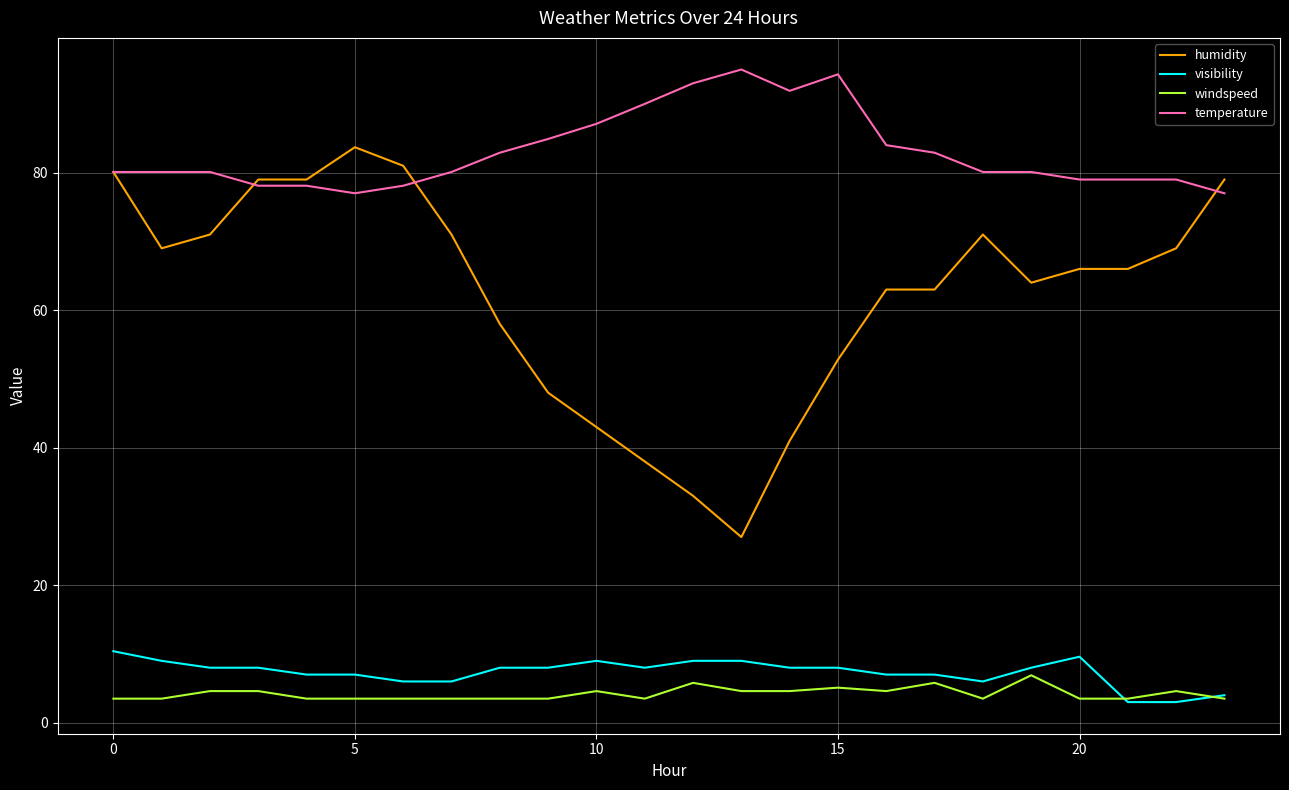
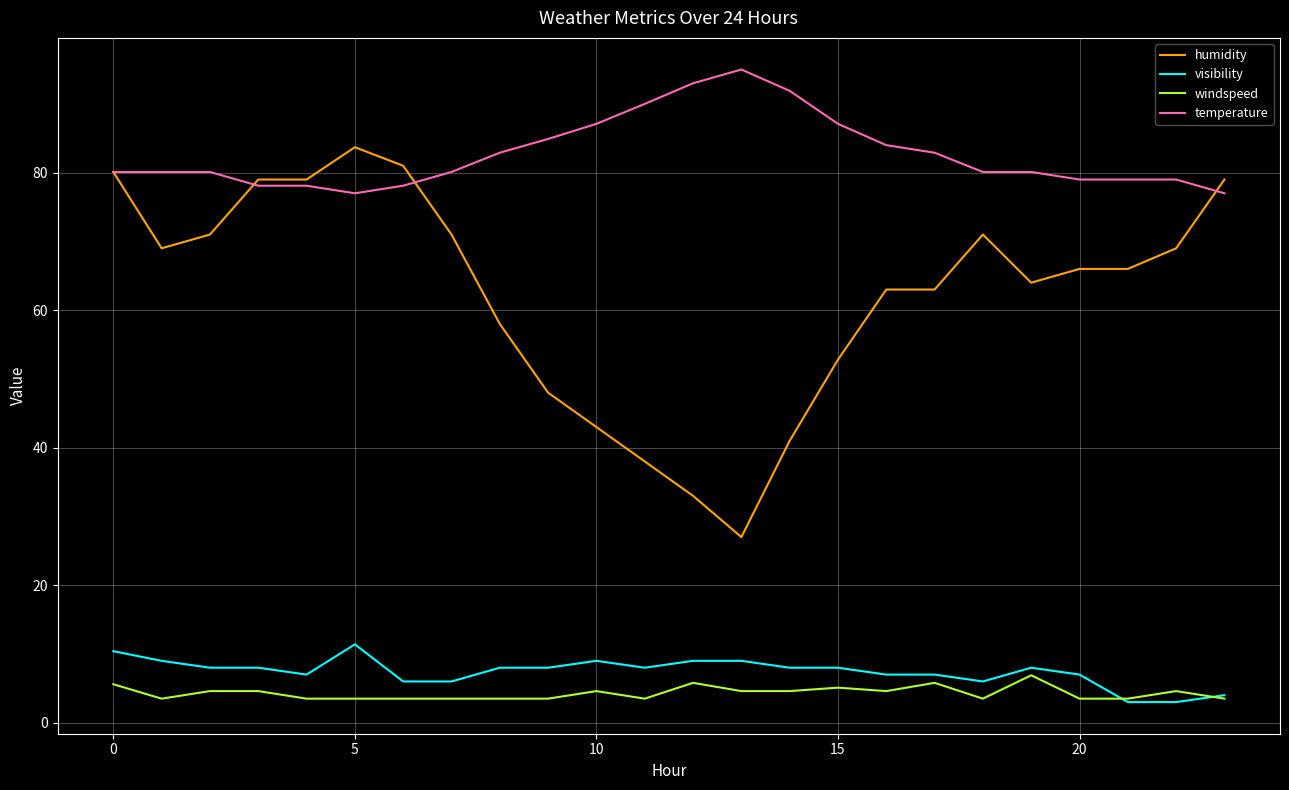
  {
    "humidity": {
      "5": 84,
      "10": 43,
      "15": 53,
      "20": 66
    },
    "visibility": {
      "0": 10,
-     "5": 7,
+     "5": 11,
      "10": 9,
      "15": 8,
-     "20": 10
+     "20": 7
    },
    "windspeed": {
-     "0": 4,
+     "0": 6,
      "5": 4,
      "10": 5,
      "15": 5,
      "20": 4
    },
    "temperature": {
      "5": 77,
      "10": 87,
-     "15": 94,
+     "15": 87,
      "20": 79
    }
  }
